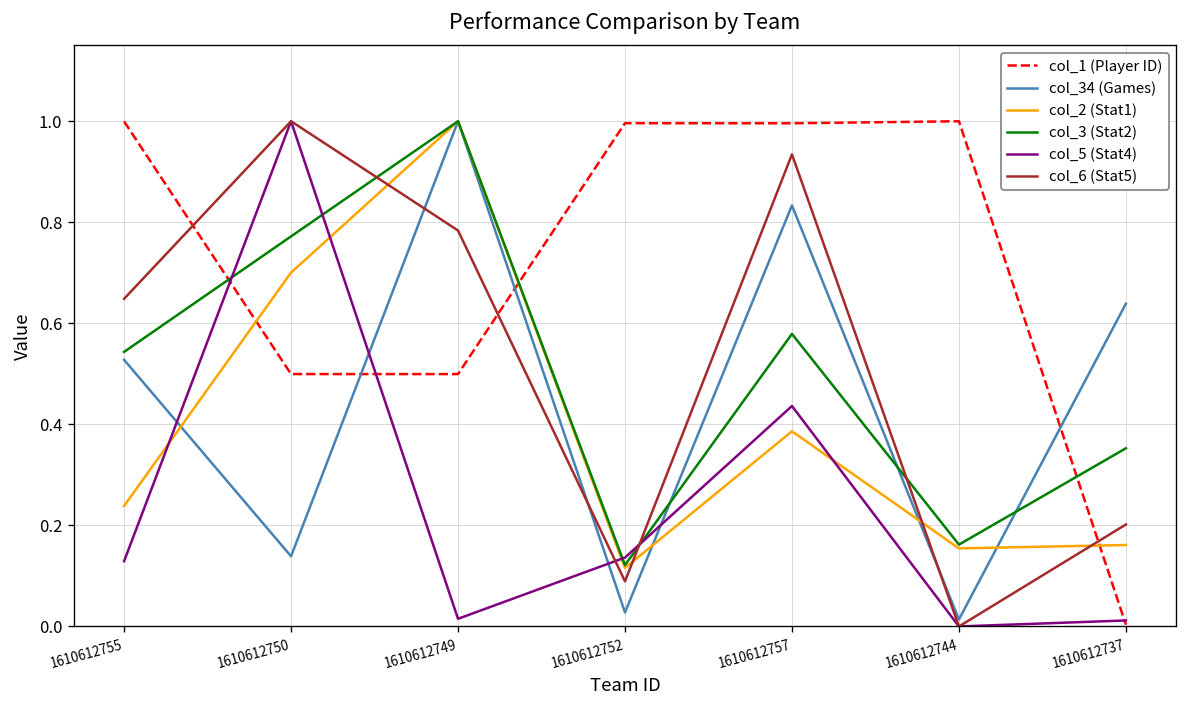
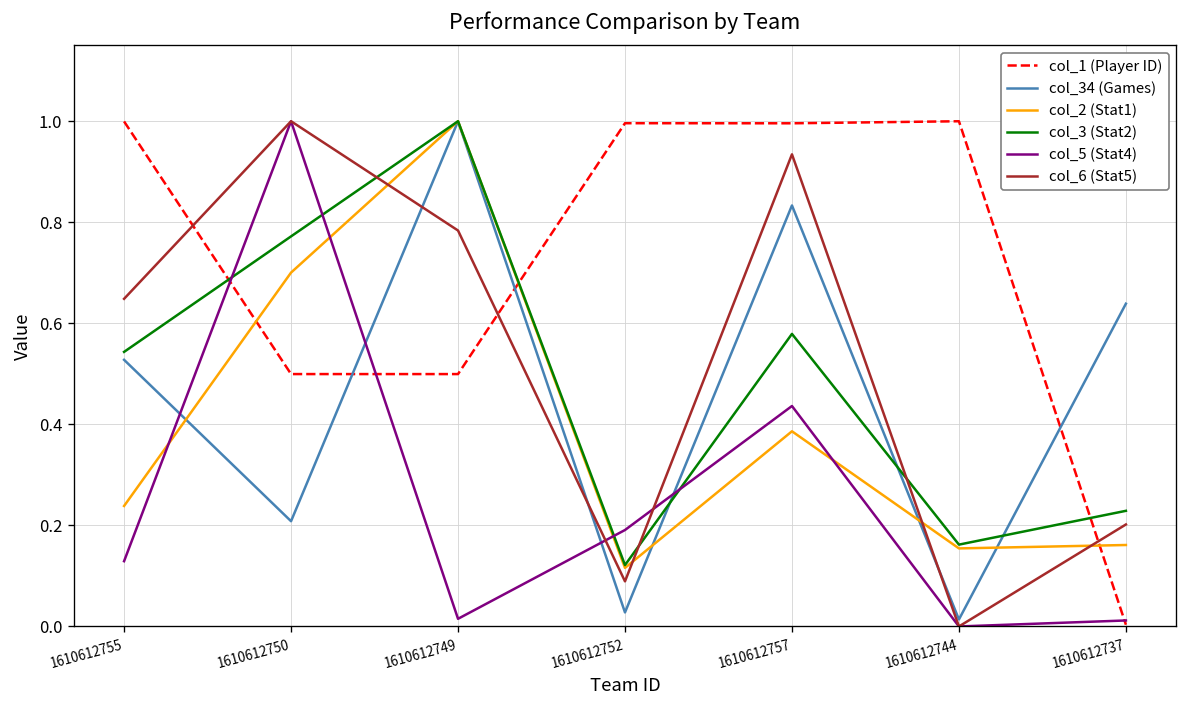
  {
    "col_1 (Player ID)": {
      "1610612755": 1.00,
      "1610612750": 0.50,
      "1610612749": 0.50,
      "1610612752": 1.00,
      "1610612757": 1.00,
      "1610612744": 1.00,
      "1610612737": 0.00
    },
    "col_34 (Games)": {
      "1610612755": 0.53,
-     "1610612750": 0.14,
+     "1610612750": 0.21,
      "1610612752": 0.03,
      "1610612757": 0.83,
      "1610612744": 0.01,
      "1610612737": 0.64
    },
    "col_2 (Stat1)": {
      "1610612755": 0.24,
      "1610612750": 0.70,
      "1610612757": 0.39,
      "1610612744": 0.15,
      "1610612737": 0.16
    },
    "col_3 (Stat2)": {
      "1610612755": 0.54,
      "1610612750": 0.77,
      "1610612757": 0.58,
      "1610612744": 0.16,
-     "1610612737": 0.35
+     "1610612737": 0.23
    },
    "col_5 (Stat4)": {
      "1610612755": 0.13,
      "1610612749": 0.02,
-     "1610612752": 0.14,
+     "1610612752": 0.19,
      "1610612757": 0.44,
      "1610612737": 0.01
    },
    "col_6 (Stat5)": {
      "1610612755": 0.65,
      "1610612749": 0.78,
      "1610612752": 0.09,
      "1610612757": 0.93,
      "1610612737": 0.20
    }
  }
